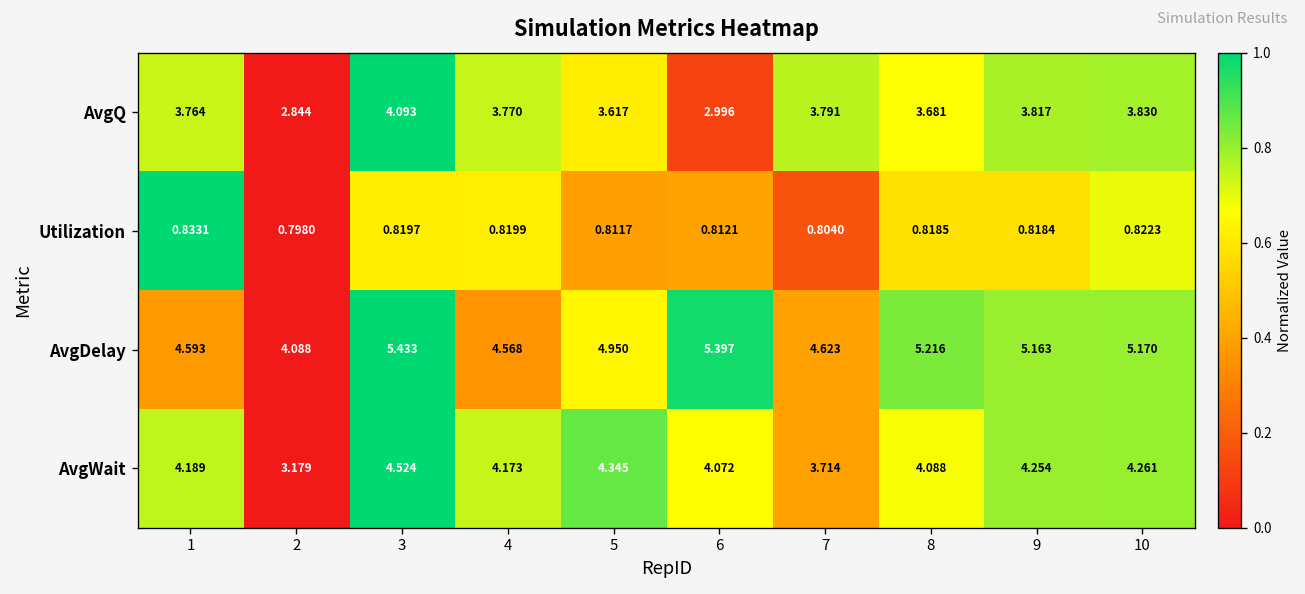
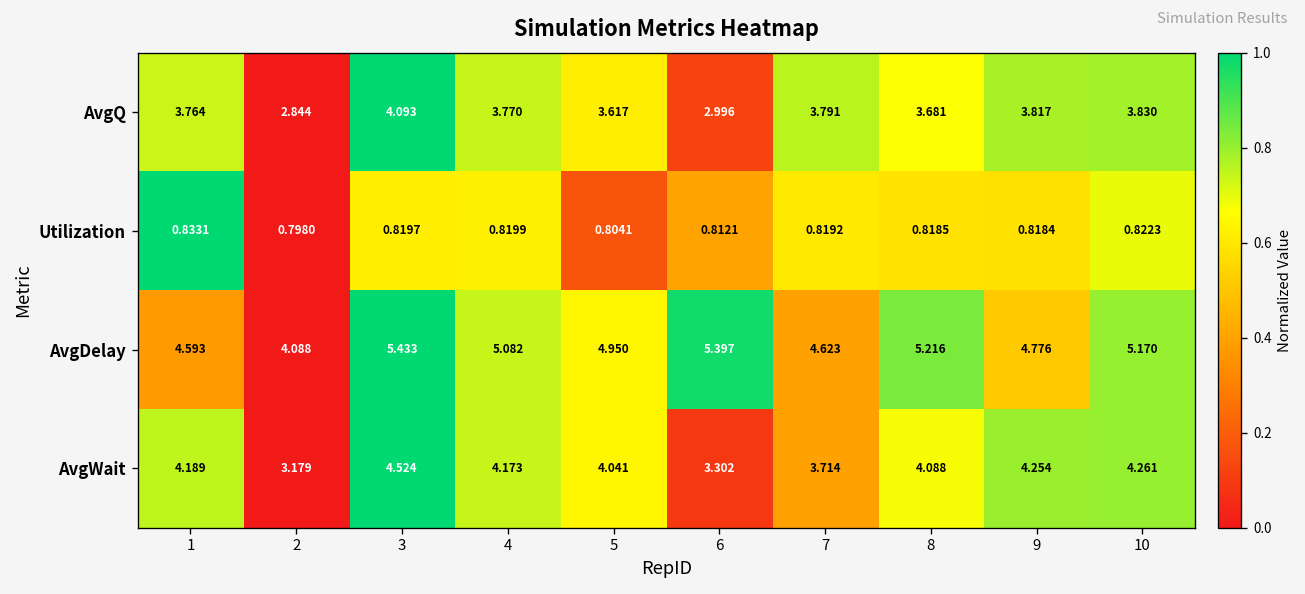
  {
    "AvgQ": {
      "1": 3.764,
      "2": 2.844,
      "3": 4.093,
      "4": 3.770,
      "5": 3.617,
      "6": 2.996,
      "7": 3.791,
      "8": 3.681,
      "9": 3.817,
      "10": 3.830
    },
    "Utilization": {
      "1": 0.8331,
      "2": 0.7980,
      "3": 0.8197,
      "4": 0.8199,
-     "5": 0.8117,
+     "5": 0.8041,
      "6": 0.8121,
-     "7": 0.8040,
+     "7": 0.8192,
      "8": 0.8185,
      "9": 0.8184,
      "10": 0.8223
    },
    "AvgDelay": {
      "1": 4.593,
      "2": 4.088,
      "3": 5.433,
-     "4": 4.568,
+     "4": 5.082,
      "5": 4.950,
      "6": 5.397,
      "7": 4.623,
      "8": 5.216,
-     "9": 5.163,
+     "9": 4.776,
      "10": 5.170
    },
    "AvgWait": {
      "1": 4.189,
      "2": 3.179,
      "3": 4.524,
      "4": 4.173,
-     "5": 4.345,
-     "6": 4.072,
+     "5": 4.041,
+     "6": 3.302,
      "7": 3.714,
      "8": 4.088,
      "9": 4.254,
      "10": 4.261
    }
  }
